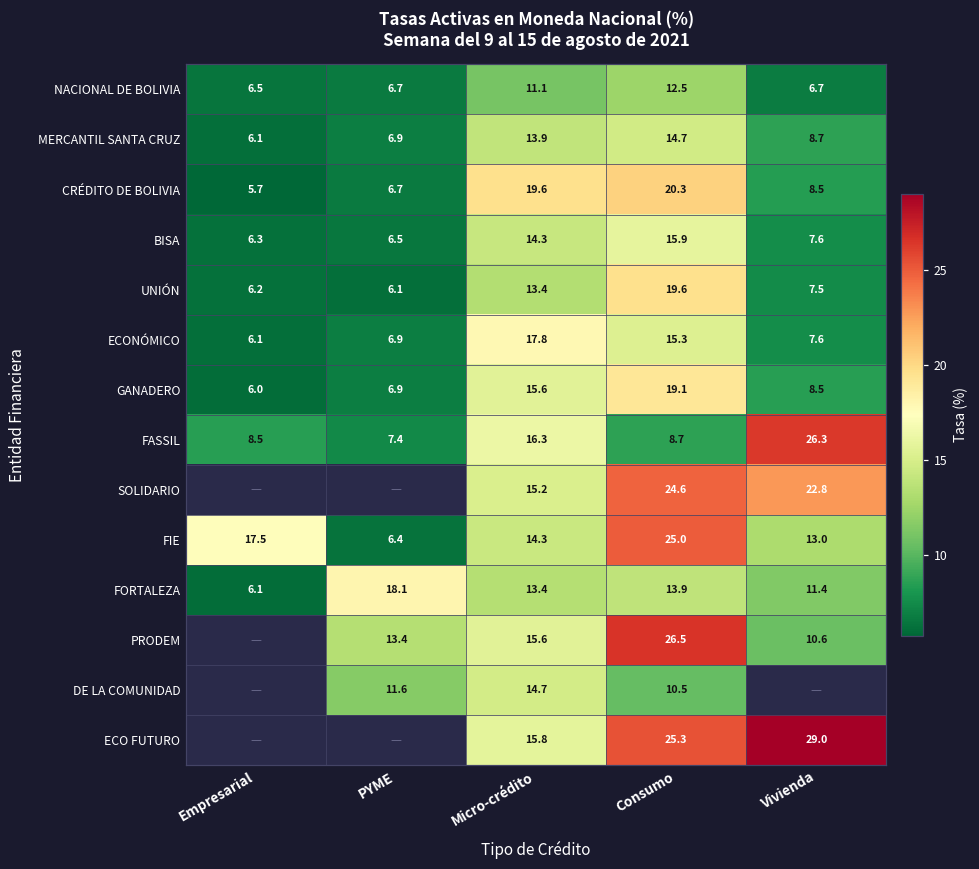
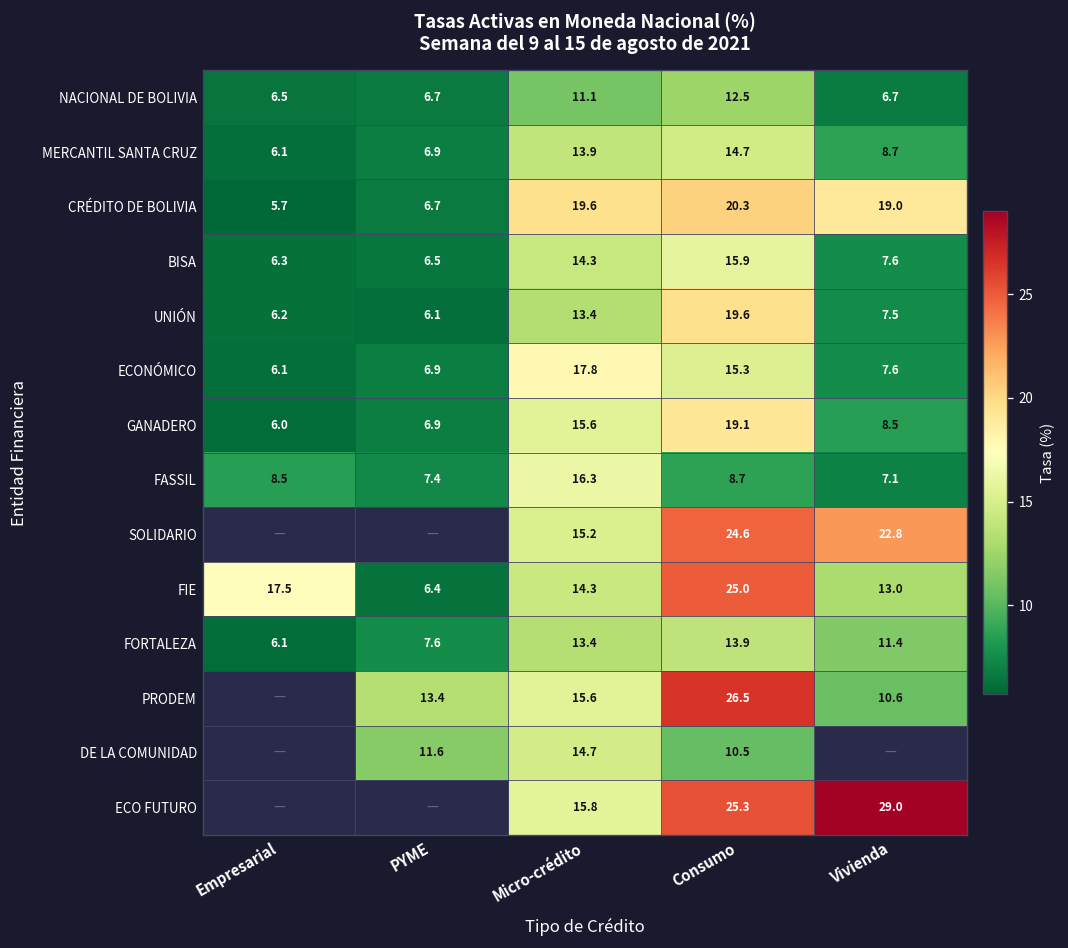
  {
    "NACIONAL DE BOLIVIA": {
      "Empresarial": 6.5,
      "PYME": 6.7,
      "Micro-crédito": 11.1,
      "Consumo": 12.5,
      "Vivienda": 6.7
    },
    "MERCANTIL SANTA CRUZ": {
      "Empresarial": 6.1,
      "PYME": 6.9,
      "Micro-crédito": 13.9,
      "Consumo": 14.7,
      "Vivienda": 8.7
    },
    "CRÉDITO DE BOLIVIA": {
      "Empresarial": 5.7,
      "PYME": 6.7,
      "Micro-crédito": 19.6,
      "Consumo": 20.3,
-     "Vivienda": 8.5
+     "Vivienda": 19.0
    },
    "BISA": {
      "Empresarial": 6.3,
      "PYME": 6.5,
      "Micro-crédito": 14.3,
      "Consumo": 15.9,
      "Vivienda": 7.6
    },
    "UNIÓN": {
      "Empresarial": 6.2,
      "PYME": 6.1,
      "Micro-crédito": 13.4,
      "Consumo": 19.6,
      "Vivienda": 7.5
    },
    "ECONÓMICO": {
      "Empresarial": 6.1,
      "PYME": 6.9,
      "Micro-crédito": 17.8,
      "Consumo": 15.3,
      "Vivienda": 7.6
    },
    "GANADERO": {
      "Empresarial": 6.0,
      "PYME": 6.9,
      "Micro-crédito": 15.6,
      "Consumo": 19.1,
      "Vivienda": 8.5
    },
    "FASSIL": {
      "Empresarial": 8.5,
      "PYME": 7.4,
      "Micro-crédito": 16.3,
      "Consumo": 8.7,
-     "Vivienda": 26.3
+     "Vivienda": 7.1
    },
    "SOLIDARIO": {
      "Micro-crédito": 15.2,
      "Consumo": 24.6,
      "Vivienda": 22.8
    },
    "FIE": {
      "Empresarial": 17.5,
      "PYME": 6.4,
      "Micro-crédito": 14.3,
      "Consumo": 25.0,
      "Vivienda": 13.0
    },
    "FORTALEZA": {
      "Empresarial": 6.1,
-     "PYME": 18.1,
+     "PYME": 7.6,
      "Micro-crédito": 13.4,
      "Consumo": 13.9,
      "Vivienda": 11.4
    },
    "PRODEM": {
      "PYME": 13.4,
      "Micro-crédito": 15.6,
      "Consumo": 26.5,
      "Vivienda": 10.6
    },
    "DE LA COMUNIDAD": {
      "PYME": 11.6,
      "Micro-crédito": 14.7,
      "Consumo": 10.5
    },
    "ECO FUTURO": {
      "Micro-crédito": 15.8,
      "Consumo": 25.3,
      "Vivienda": 29.0
    }
  }
